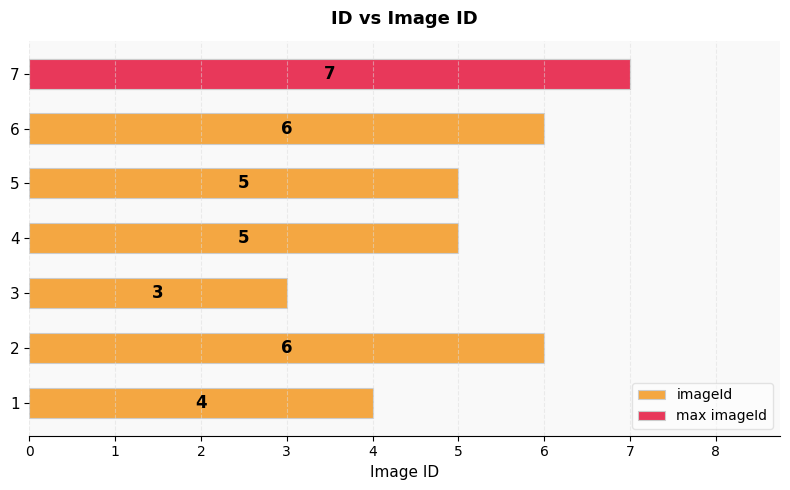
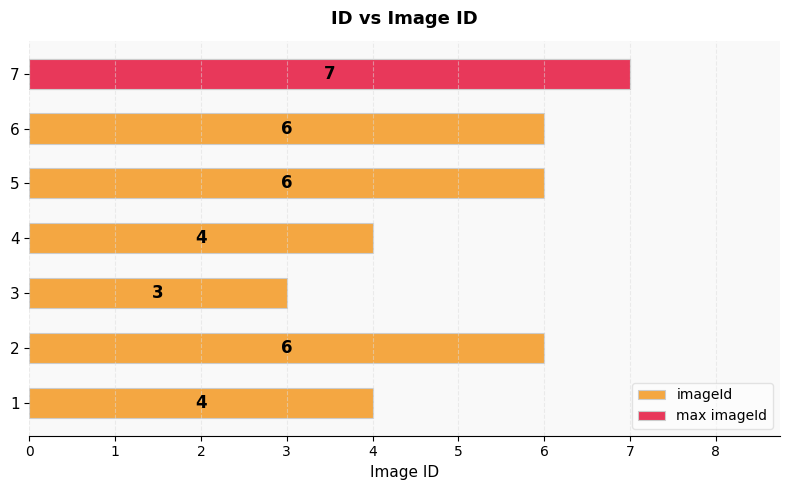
  {
    "imageId": {
      "7": 7,
      "6": 6,
-     "5": 5,
-     "4": 5,
+     "5": 6,
+     "4": 4,
      "3": 3,
      "2": 6,
      "1": 4
    },
    "max imageId": {
      "7": 7
    }
  }
